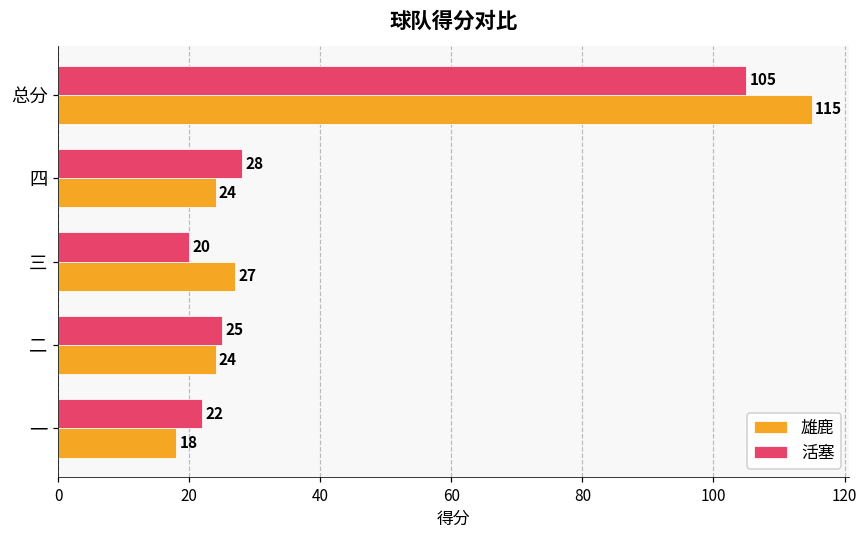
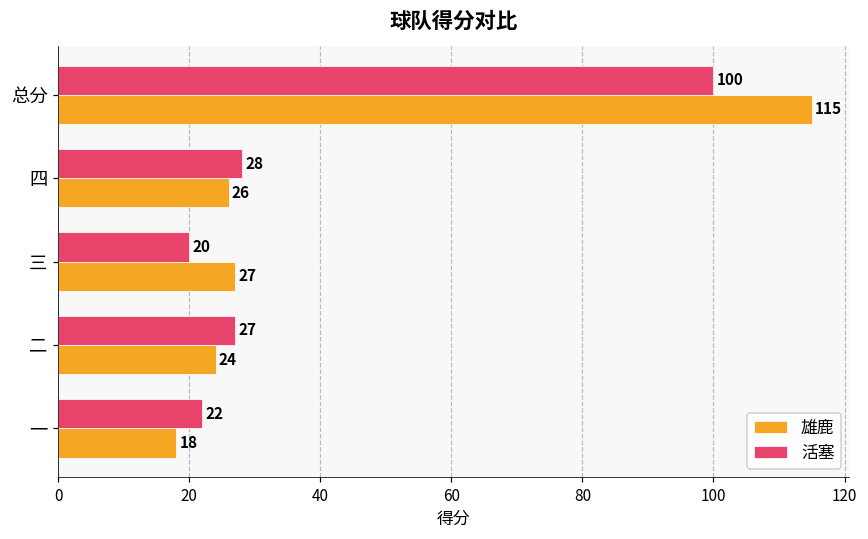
  {
    "雄鹿": {
      "总分": 115,
-     "四": 24,
+     "四": 26,
      "三": 27,
      "二": 24,
      "一": 18
    },
    "活塞": {
-     "总分": 105,
+     "总分": 100,
      "四": 28,
      "三": 20,
-     "二": 25,
+     "二": 27,
      "一": 22
    }
  }
